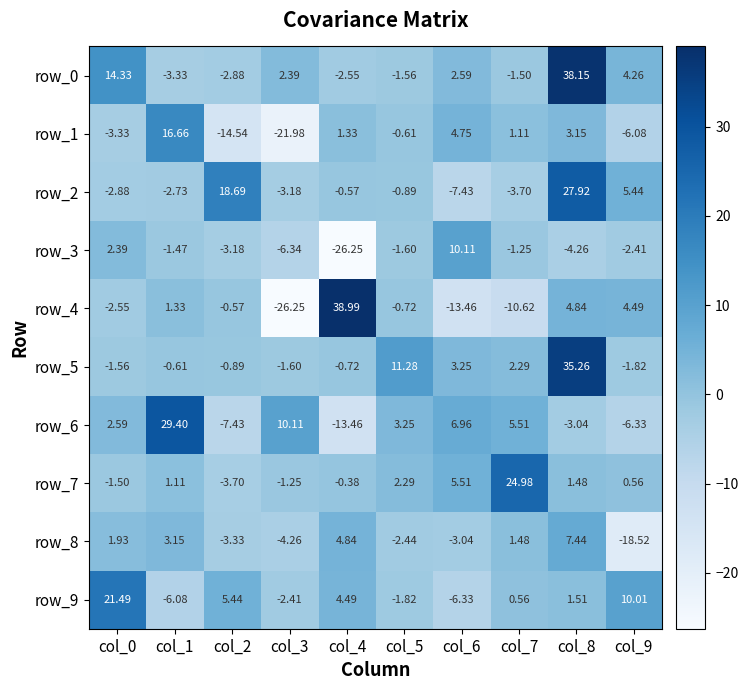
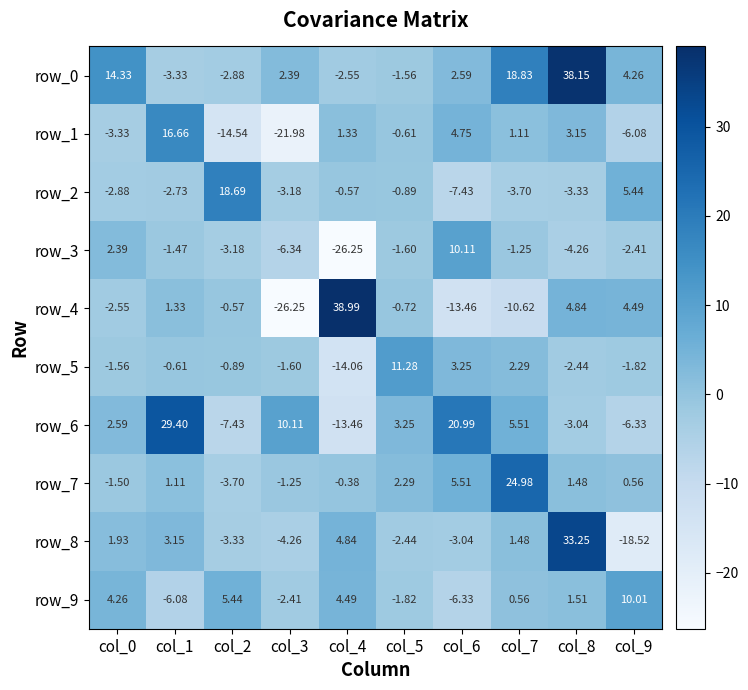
  {
    "row_0": {
      "col_0": 14.33,
      "col_1": -3.33,
      "col_2": -2.88,
      "col_3": 2.39,
      "col_4": -2.55,
      "col_5": -1.56,
      "col_6": 2.59,
-     "col_7": -1.50,
+     "col_7": 18.83,
      "col_8": 38.15,
      "col_9": 4.26
    },
    "row_1": {
      "col_0": -3.33,
      "col_1": 16.66,
      "col_2": -14.54,
      "col_3": -21.98,
      "col_4": 1.33,
      "col_5": -0.61,
      "col_6": 4.75,
      "col_7": 1.11,
      "col_8": 3.15,
      "col_9": -6.08
    },
    "row_2": {
      "col_0": -2.88,
      "col_1": -2.73,
      "col_2": 18.69,
      "col_3": -3.18,
      "col_4": -0.57,
      "col_5": -0.89,
      "col_6": -7.43,
      "col_7": -3.70,
-     "col_8": 27.92,
+     "col_8": -3.33,
      "col_9": 5.44
    },
    "row_3": {
      "col_0": 2.39,
      "col_1": -1.47,
      "col_2": -3.18,
      "col_3": -6.34,
      "col_4": -26.25,
      "col_5": -1.60,
      "col_6": 10.11,
      "col_7": -1.25,
      "col_8": -4.26,
      "col_9": -2.41
    },
    "row_4": {
      "col_0": -2.55,
      "col_1": 1.33,
      "col_2": -0.57,
      "col_3": -26.25,
      "col_4": 38.99,
      "col_5": -0.72,
      "col_6": -13.46,
      "col_7": -10.62,
      "col_8": 4.84,
      "col_9": 4.49
    },
    "row_5": {
      "col_0": -1.56,
      "col_1": -0.61,
      "col_2": -0.89,
      "col_3": -1.60,
-     "col_4": -0.72,
+     "col_4": -14.06,
      "col_5": 11.28,
      "col_6": 3.25,
      "col_7": 2.29,
-     "col_8": 35.26,
+     "col_8": -2.44,
      "col_9": -1.82
    },
    "row_6": {
      "col_0": 2.59,
      "col_1": 29.40,
      "col_2": -7.43,
      "col_3": 10.11,
      "col_4": -13.46,
      "col_5": 3.25,
-     "col_6": 6.96,
+     "col_6": 20.99,
      "col_7": 5.51,
      "col_8": -3.04,
      "col_9": -6.33
    },
    "row_7": {
      "col_0": -1.50,
      "col_1": 1.11,
      "col_2": -3.70,
      "col_3": -1.25,
      "col_4": -0.38,
      "col_5": 2.29,
      "col_6": 5.51,
      "col_7": 24.98,
      "col_8": 1.48,
      "col_9": 0.56
    },
    "row_8": {
      "col_0": 1.93,
      "col_1": 3.15,
      "col_2": -3.33,
      "col_3": -4.26,
      "col_4": 4.84,
      "col_5": -2.44,
      "col_6": -3.04,
      "col_7": 1.48,
-     "col_8": 7.44,
+     "col_8": 33.25,
      "col_9": -18.52
    },
    "row_9": {
-     "col_0": 21.49,
+     "col_0": 4.26,
      "col_1": -6.08,
      "col_2": 5.44,
      "col_3": -2.41,
      "col_4": 4.49,
      "col_5": -1.82,
      "col_6": -6.33,
      "col_7": 0.56,
      "col_8": 1.51,
      "col_9": 10.01
    }
  }
